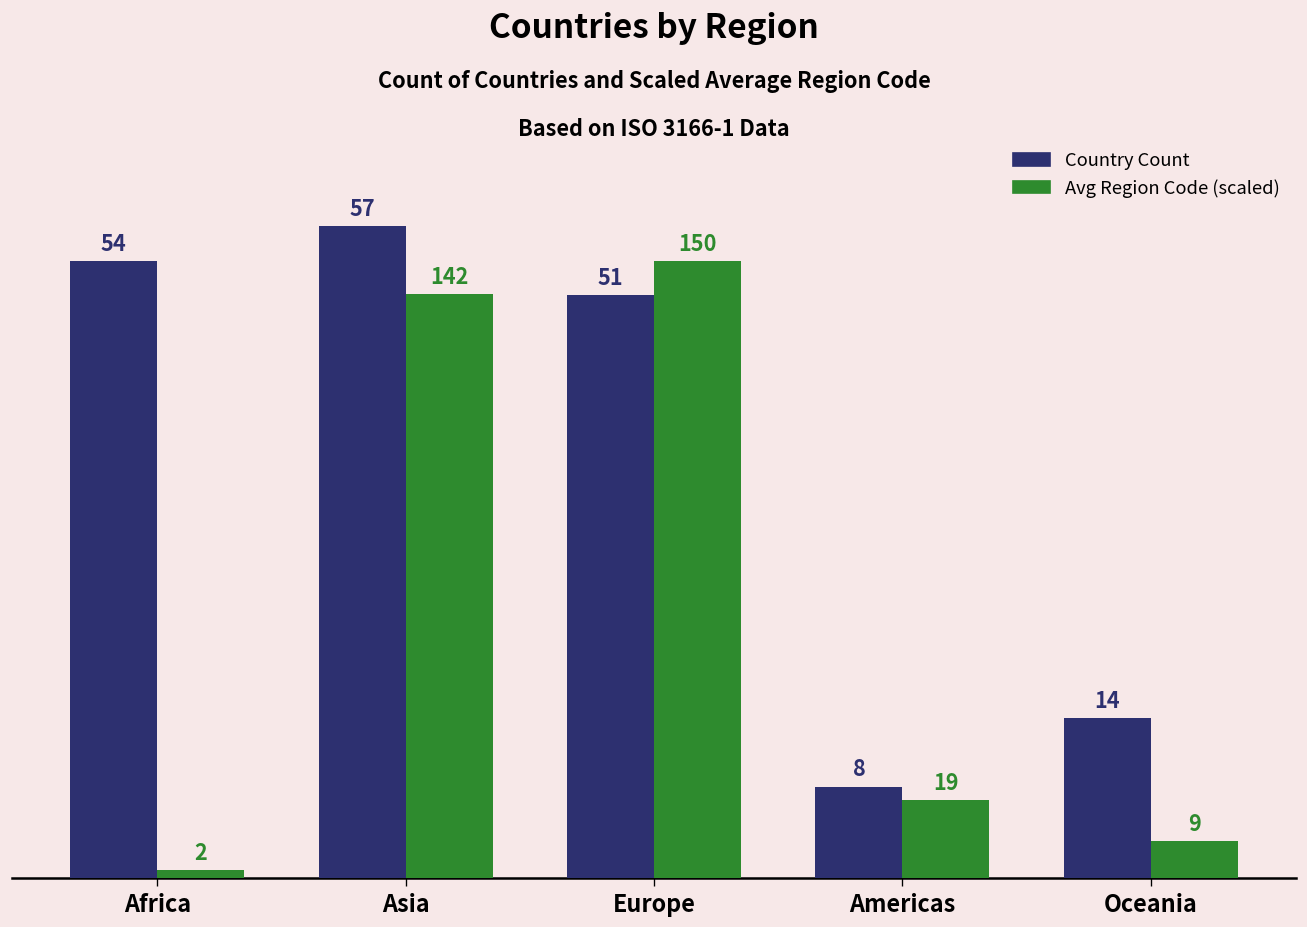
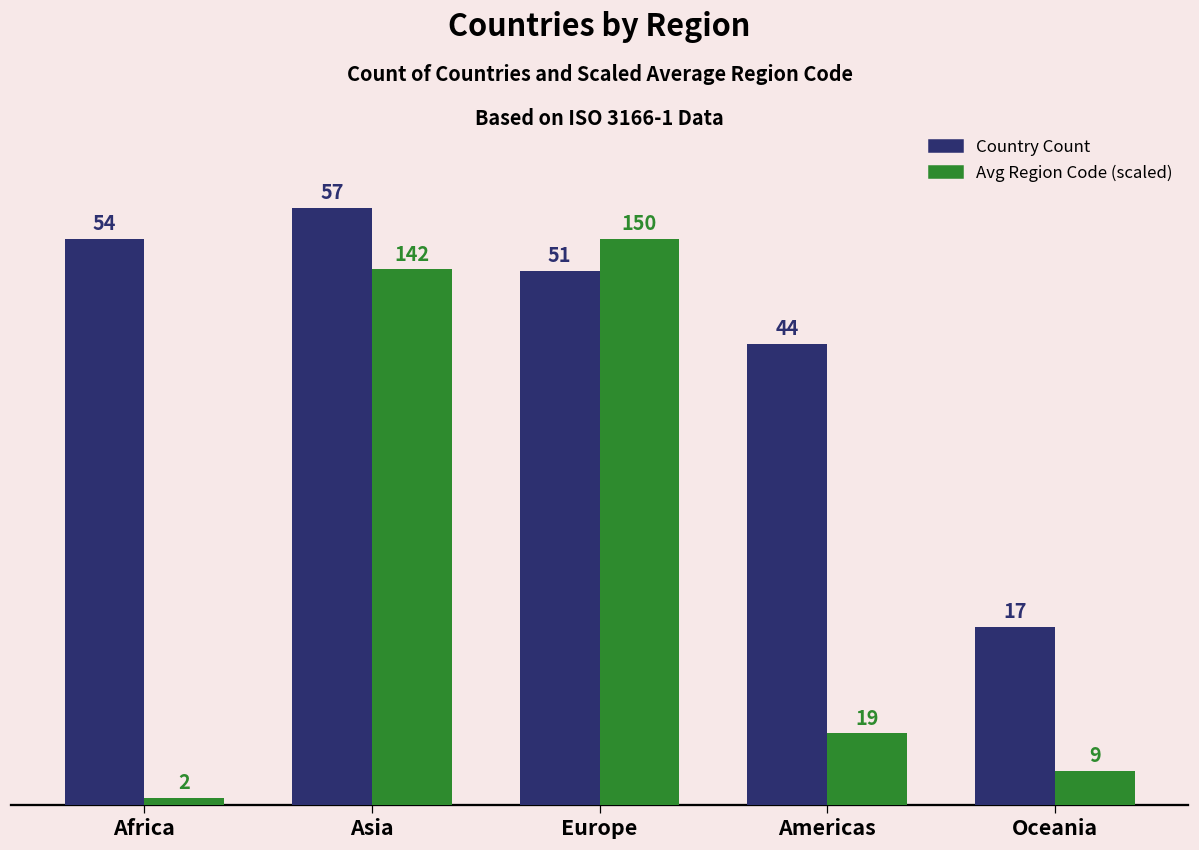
  {
    "Country Count": {
      "Africa": 54,
      "Asia": 57,
      "Europe": 51,
-     "Americas": 8,
-     "Oceania": 14
+     "Americas": 44,
+     "Oceania": 17
    }
  }
